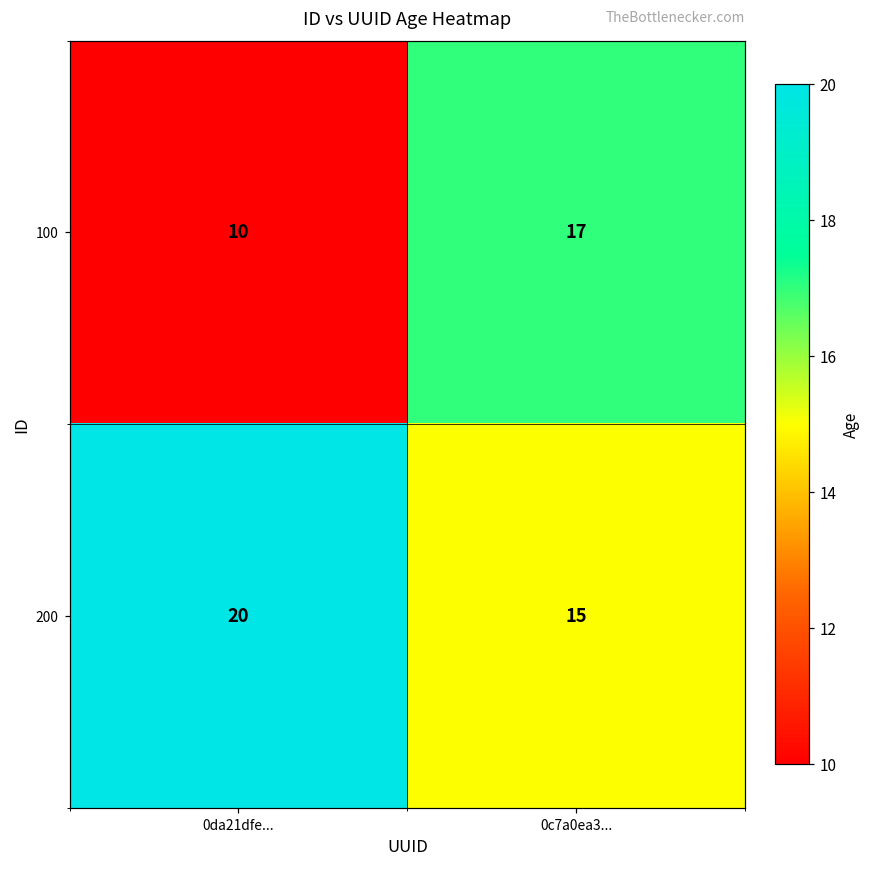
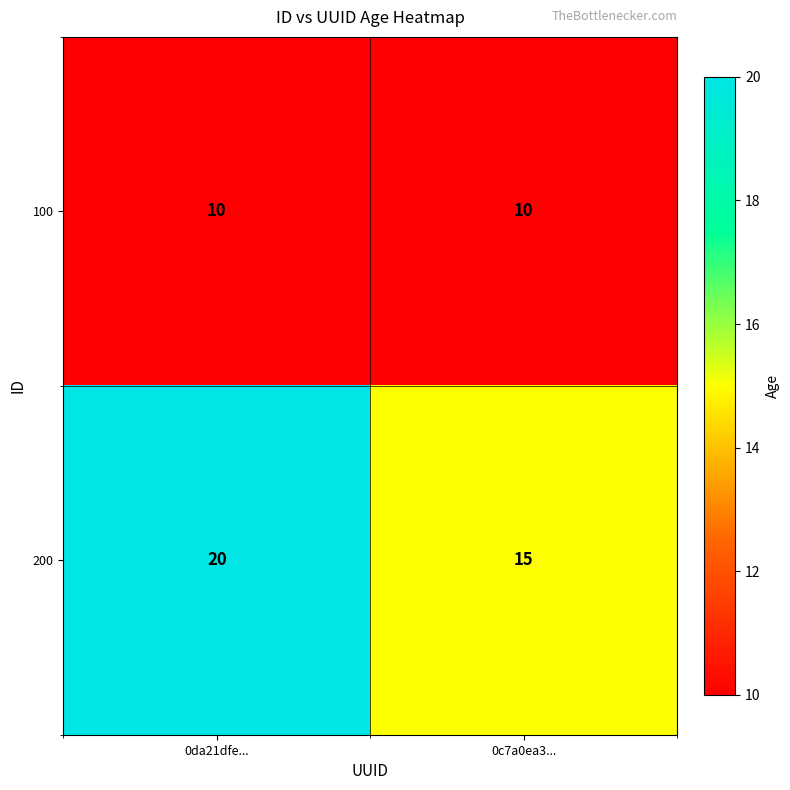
  {
    "100": {
      "0da21dfe...": 10,
-     "0c7a0ea3...": 17
+     "0c7a0ea3...": 10
    },
    "200": {
      "0da21dfe...": 20,
      "0c7a0ea3...": 15
    }
  }
